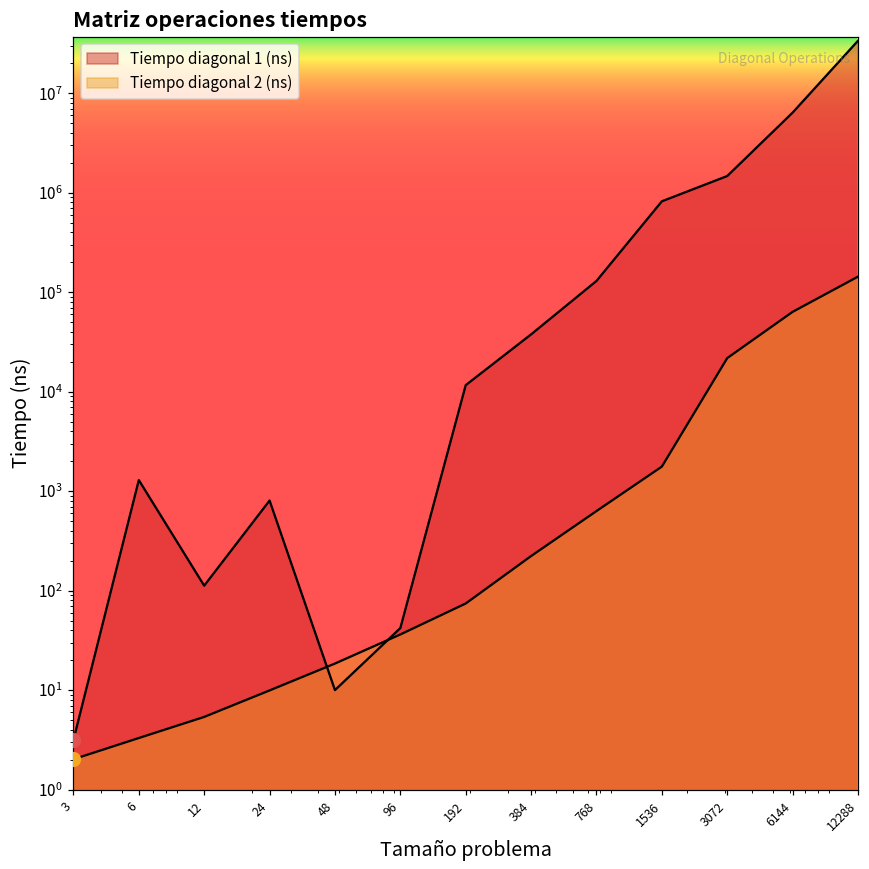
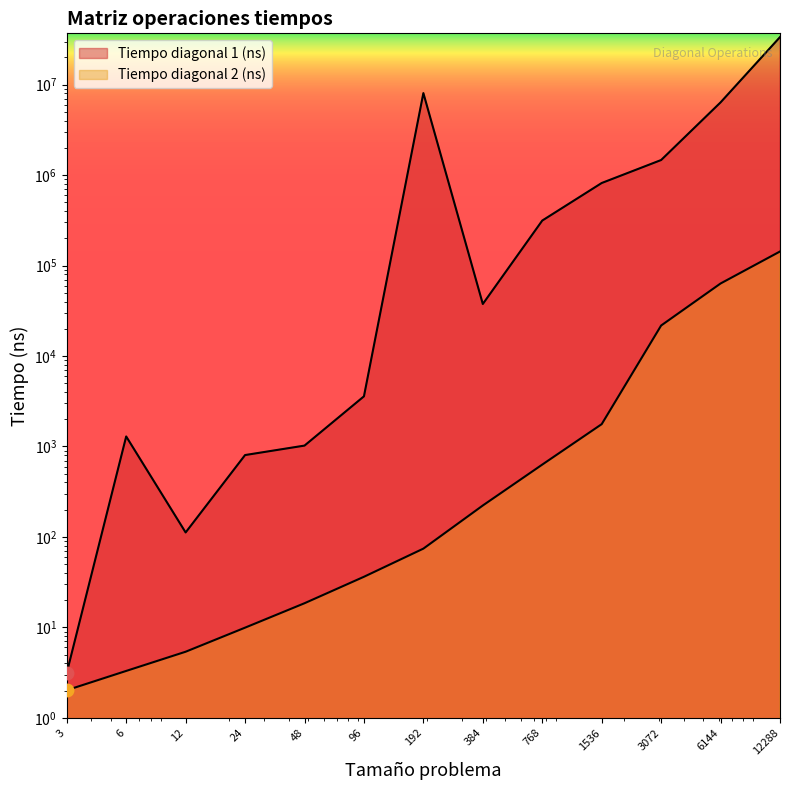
  {
    "Tiempo diagonal 1 (ns)": {
      "6": 1300,
      "12": 110,
      "24": 800,
-     "48": 10,
-     "96": 40,
-     "192": 12000,
+     "48": 1000,
+     "96": 3600,
+     "192": 8000000,
      "384": 38000,
-     "768": 130000,
+     "768": 310000,
      "1536": 800000,
      "3072": 1500000,
      "6144": 6000000,
      "12288": 34000000
    }
  }
